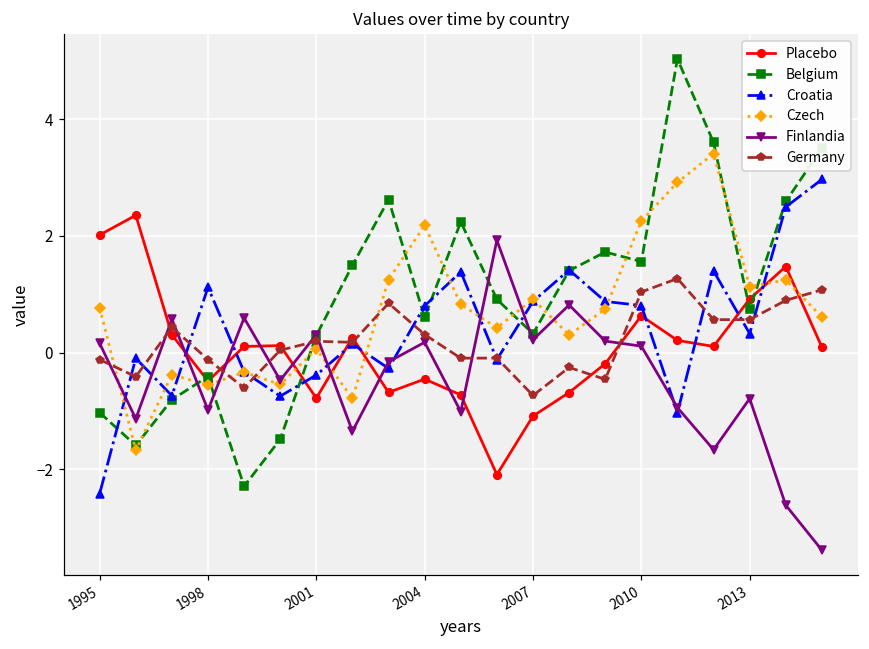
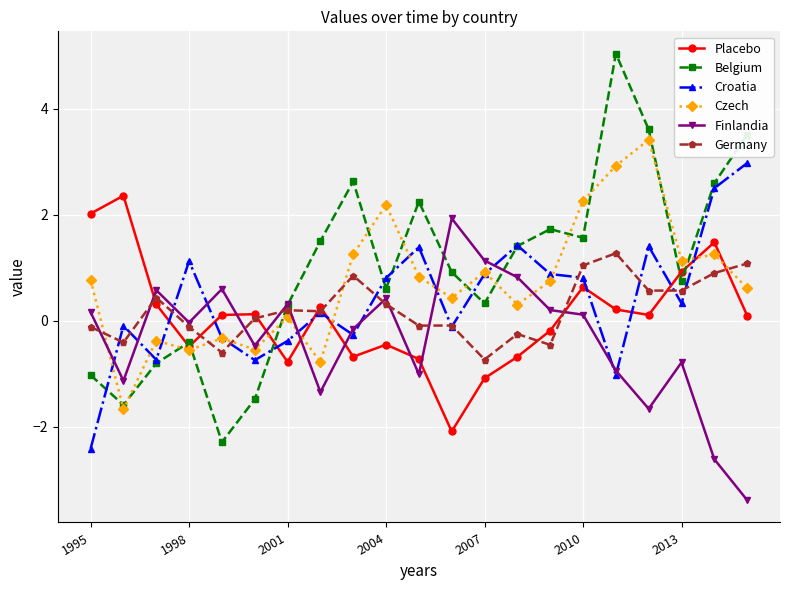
  {
    "Placebo": {
      "1995": 2.0,
      "1998": -0.5,
      "2001": -0.8,
      "2004": -0.5,
      "2007": -1.1,
      "2010": 0.6,
      "2013": 0.9
    },
    "Belgium": {
      "1995": -1.0,
      "1998": -0.4,
      "2004": 0.6,
      "2007": 0.3,
      "2010": 1.6,
      "2013": 0.7
    },
    "Croatia": {
      "1995": -2.4,
      "1998": 1.1,
      "2001": -0.4,
      "2004": 0.8,
      "2010": 0.8,
      "2013": 0.3
    },
    "Czech": {
      "1995": 0.8,
      "1998": -0.6,
      "2001": 0.1,
      "2004": 2.2,
      "2010": 2.3,
      "2013": 1.1
    },
    "Finlandia": {
      "1995": 0.2,
-     "1998": -1.0,
-     "2004": 0.2,
-     "2007": 0.2,
+     "1998": 0.0,
+     "2004": 0.4,
+     "2007": 1.1,
      "2010": 0.1,
      "2013": -0.8
    },
    "Germany": {
      "1995": -0.1,
      "1998": -0.1,
      "2001": 0.2,
      "2004": 0.3,
      "2007": -0.7,
      "2010": 1.0,
      "2013": 0.6
    }
  }
